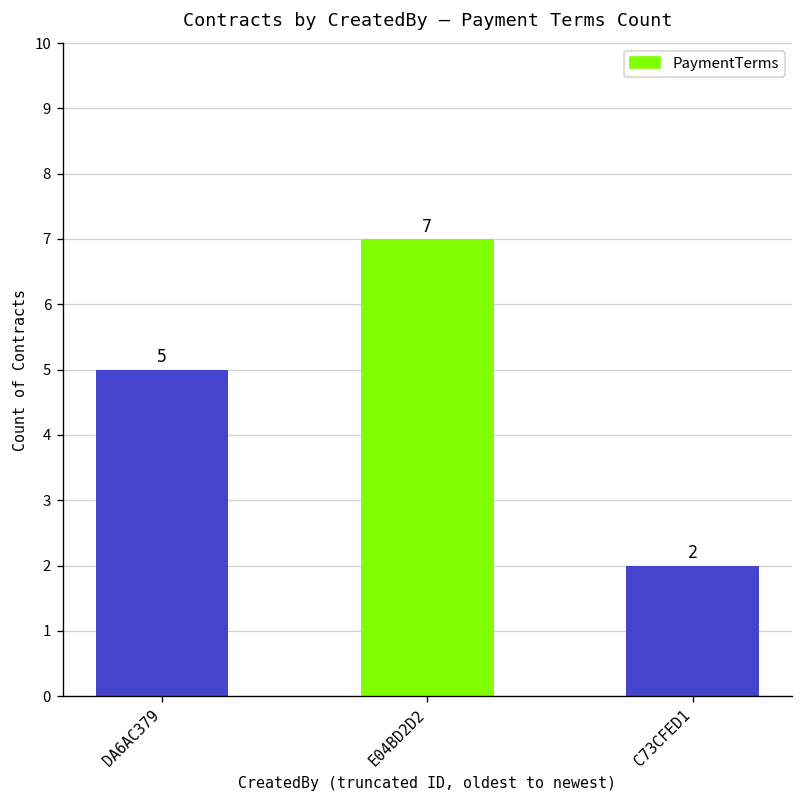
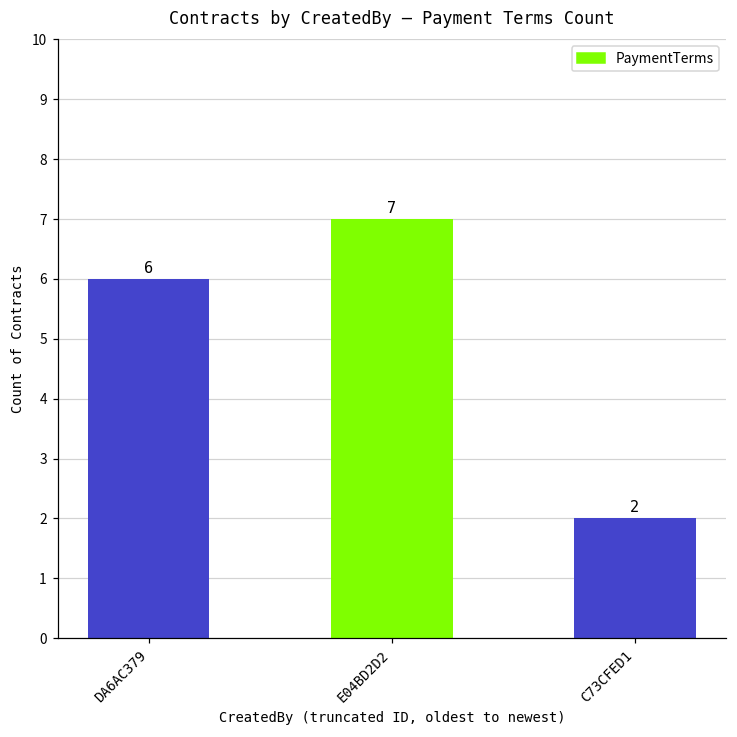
  {
-   "DA6AC379": 5,
+   "DA6AC379": 6,
    "E04BD2D2": 7,
    "C73CFED1": 2
  }
